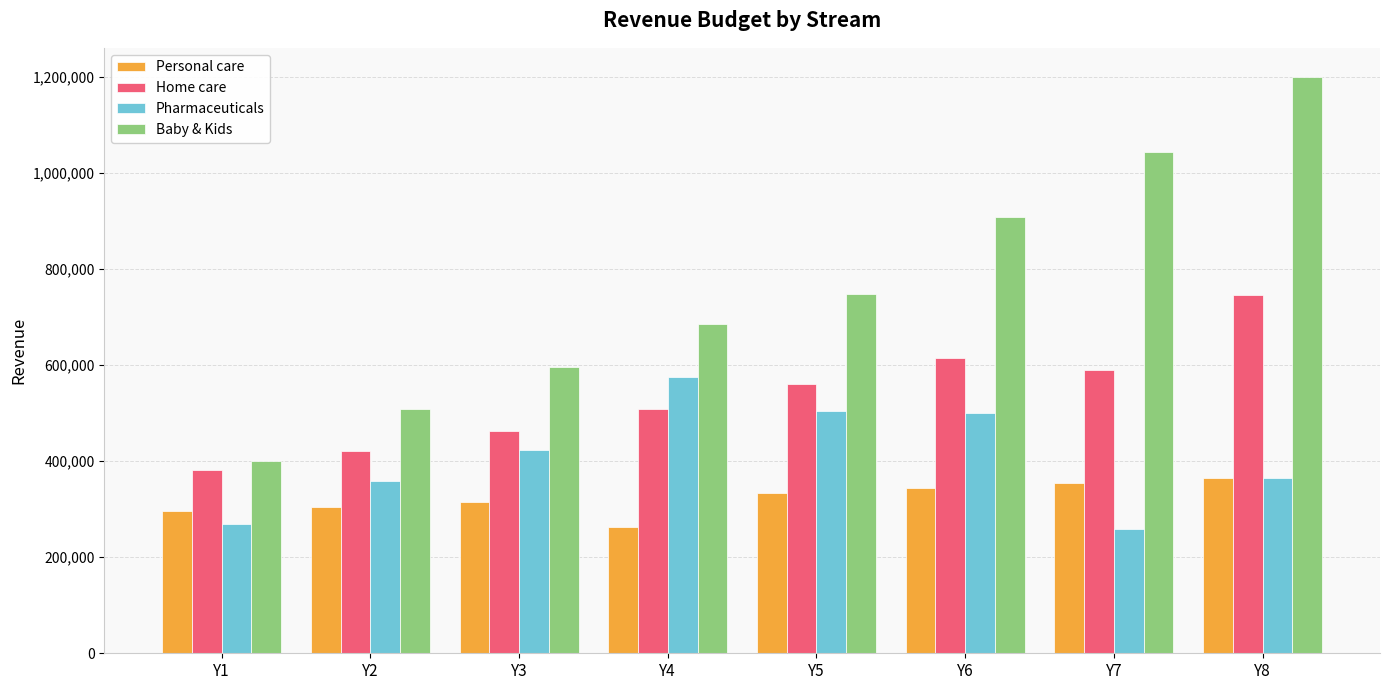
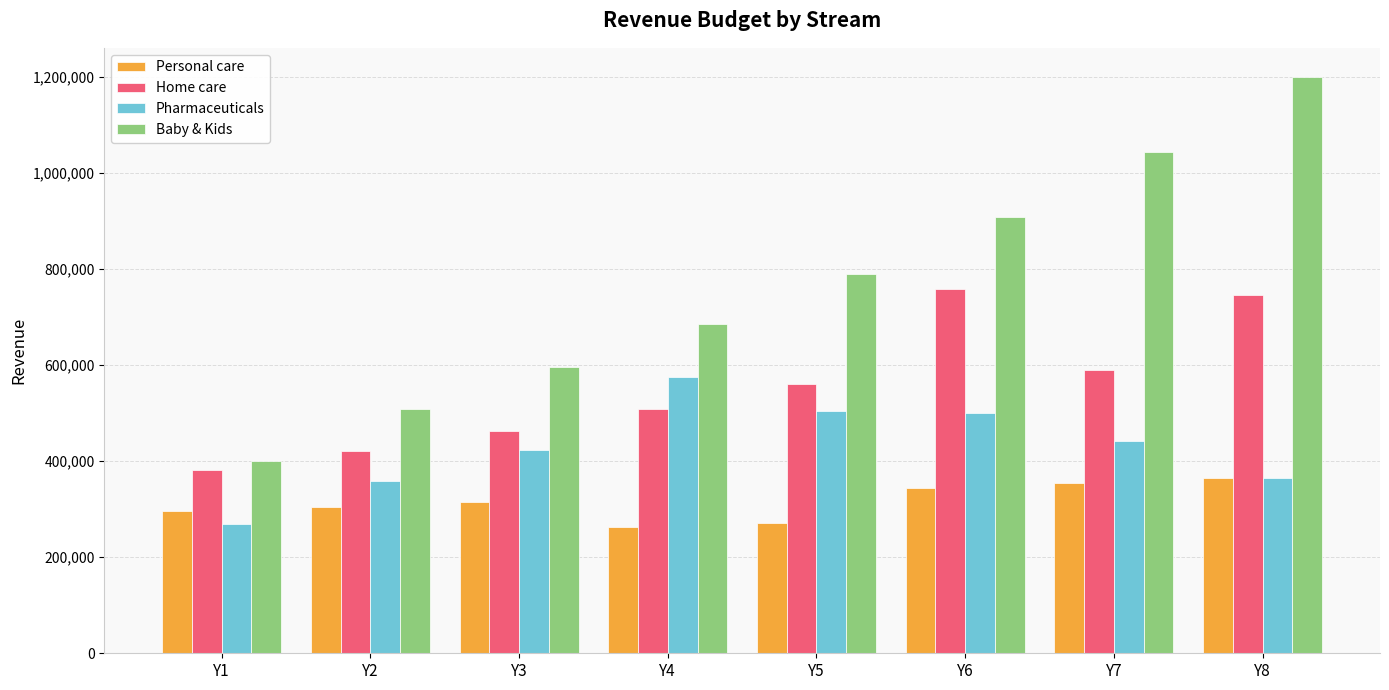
  {
    "Personal care": {
      "Y1": "300,000",
      "Y2": "300,000",
      "Y3": "310,000",
      "Y4": "260,000",
-     "Y5": "330,000",
+     "Y5": "270,000",
      "Y6": "340,000",
      "Y7": "350,000",
      "Y8": "360,000"
    },
    "Home care": {
      "Y1": "380,000",
      "Y2": "420,000",
      "Y3": "460,000",
      "Y4": "510,000",
      "Y5": "560,000",
-     "Y6": "620,000",
+     "Y6": "760,000",
      "Y7": "590,000",
      "Y8": "740,000"
    },
    "Pharmaceuticals": {
      "Y1": "270,000",
      "Y2": "360,000",
      "Y3": "420,000",
      "Y4": "580,000",
      "Y5": "500,000",
      "Y6": "500,000",
-     "Y7": "260,000",
+     "Y7": "440,000",
      "Y8": "370,000"
    },
    "Baby & Kids": {
      "Y1": "400,000",
      "Y2": "510,000",
      "Y3": "600,000",
      "Y4": "690,000",
-     "Y5": "750,000",
+     "Y5": "790,000",
      "Y6": "910,000",
      "Y7": "1,040,000",
      "Y8": "1,200,000"
    }
  }
